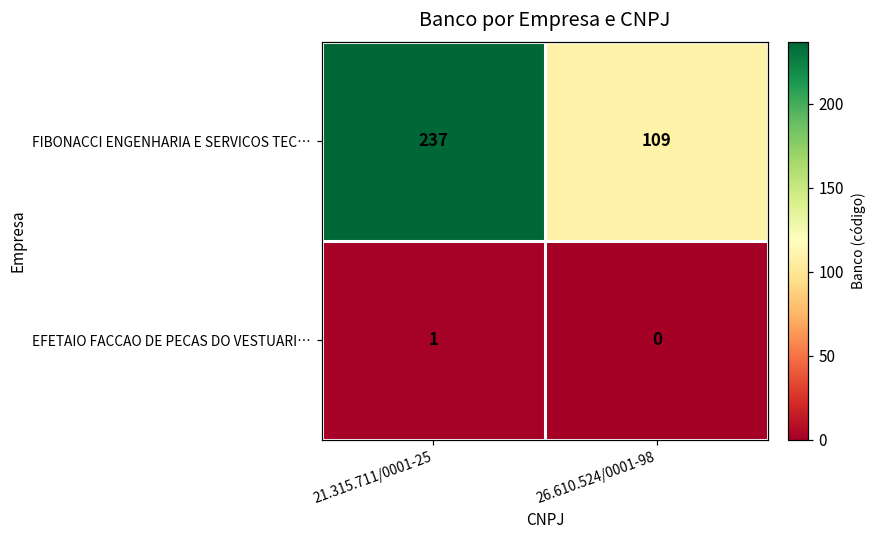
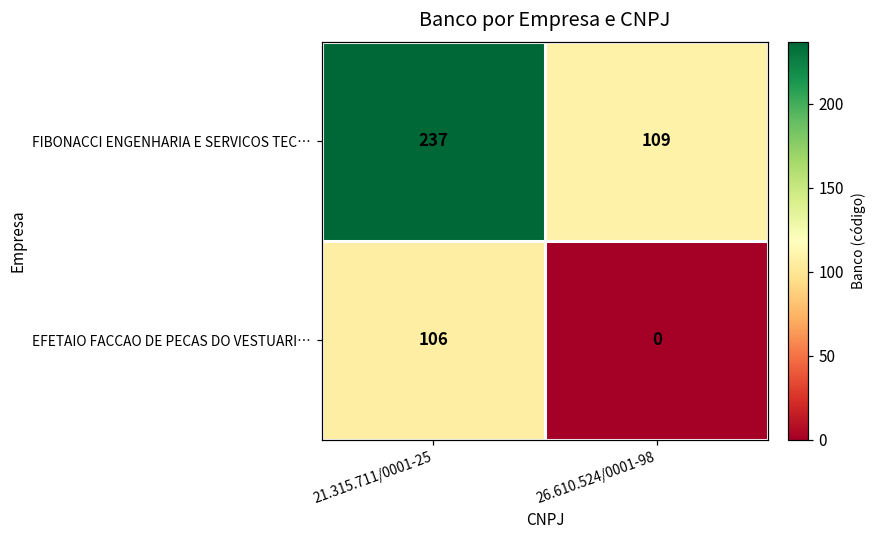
  {
    "FIBONACCI ENGENHARIA E SERVICOS TEC…": {
      "21.315.711/0001-25": 237,
      "26.610.524/0001-98": 109
    },
    "EFETAIO FACCAO DE PECAS DO VESTUARI…": {
-     "21.315.711/0001-25": 1,
+     "21.315.711/0001-25": 106,
      "26.610.524/0001-98": 0
    }
  }
